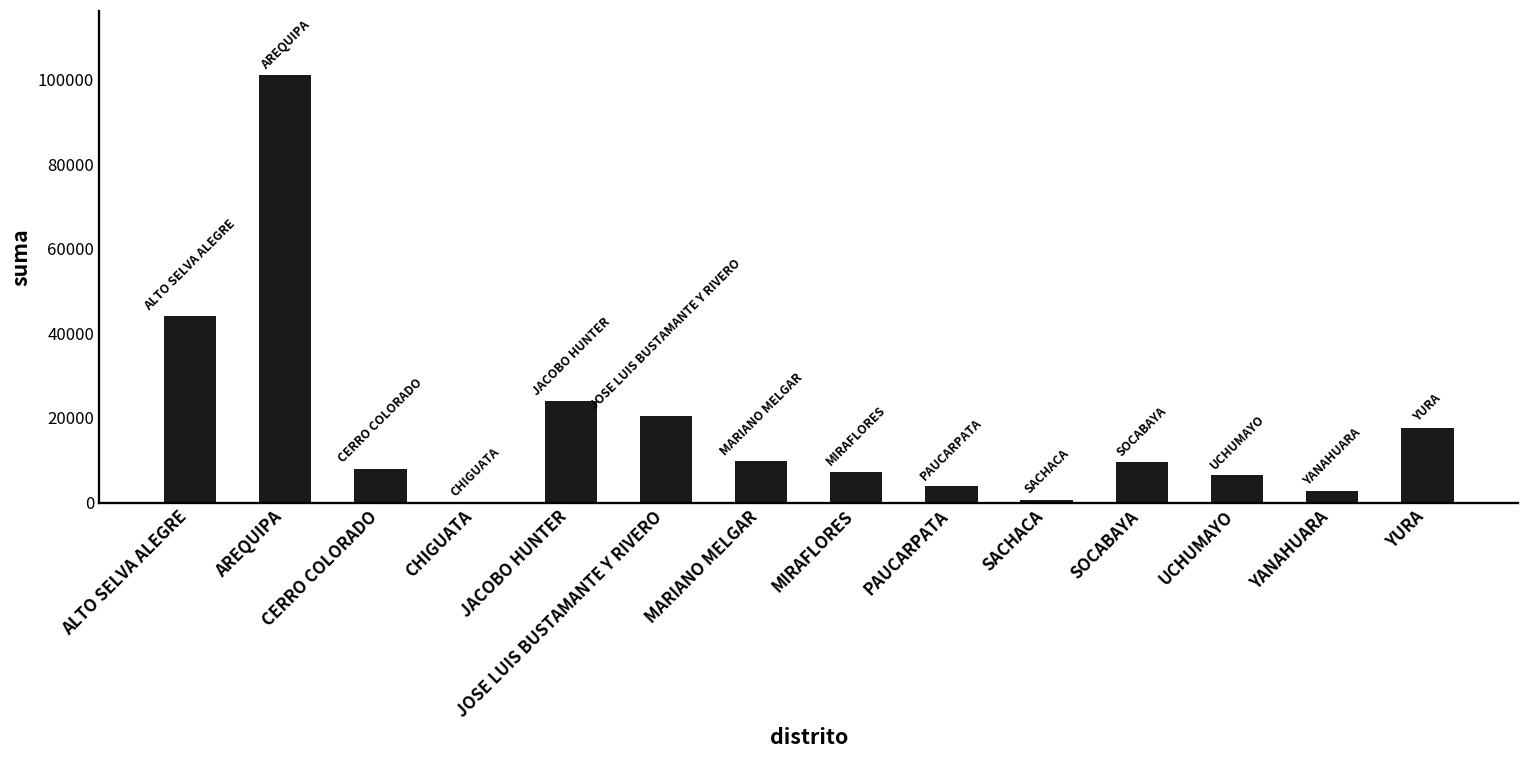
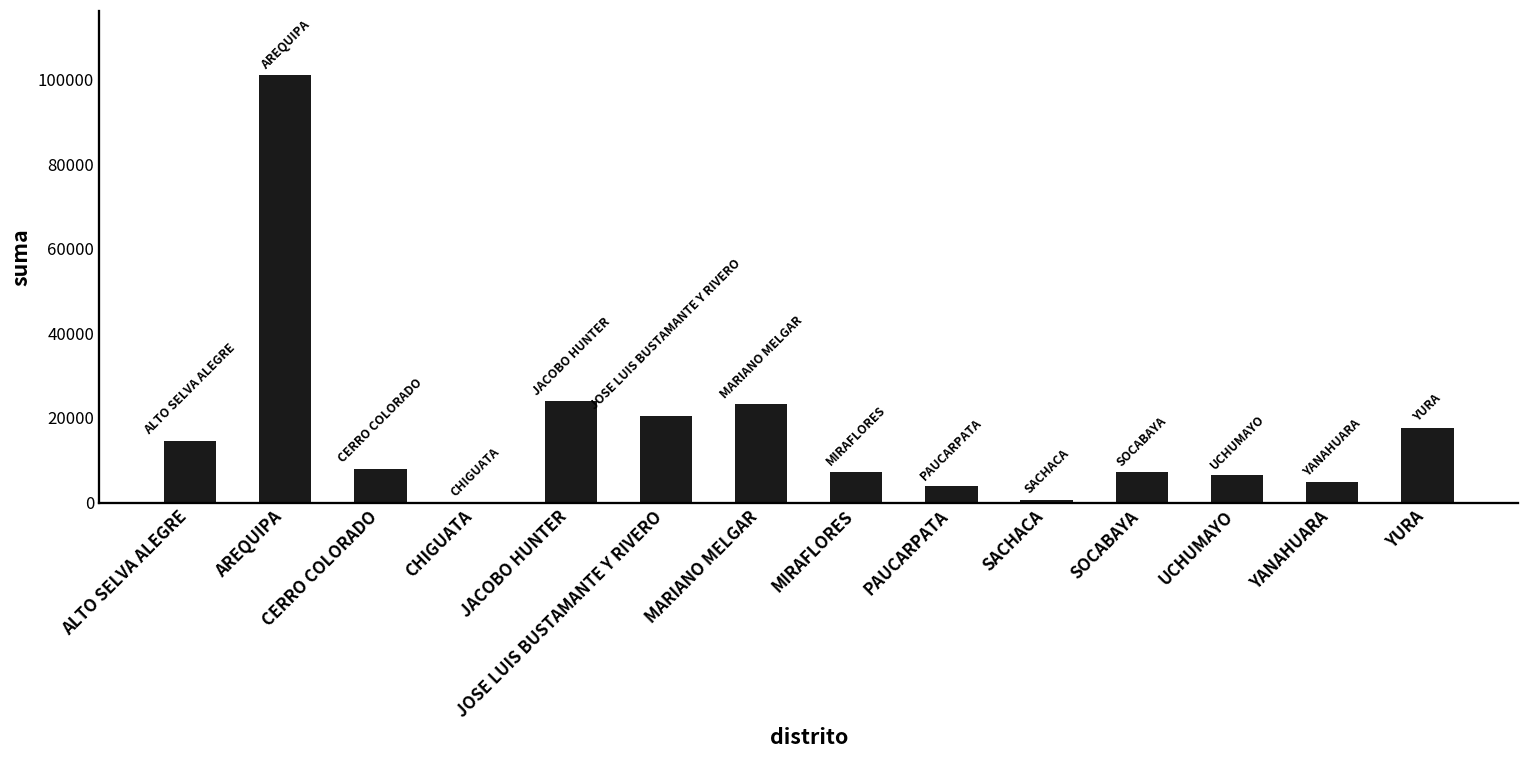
  {
-   "ALTO SELVA ALEGRE": 44000,
+   "ALTO SELVA ALEGRE": 15000,
    "AREQUIPA": 101000,
    "CERRO COLORADO": 8000,
    "JACOBO HUNTER": 24000,
    "JOSE LUIS BUSTAMANTE Y RIVERO": 21000,
-   "MARIANO MELGAR": 10000,
+   "MARIANO MELGAR": 23000,
    "MIRAFLORES": 7000,
    "PAUCARPATA": 4000,
-   "SOCABAYA": 10000,
+   "SOCABAYA": 7000,
    "UCHUMAYO": 6000,
-   "YANAHUARA": 3000,
+   "YANAHUARA": 5000,
    "YURA": 18000
  }
